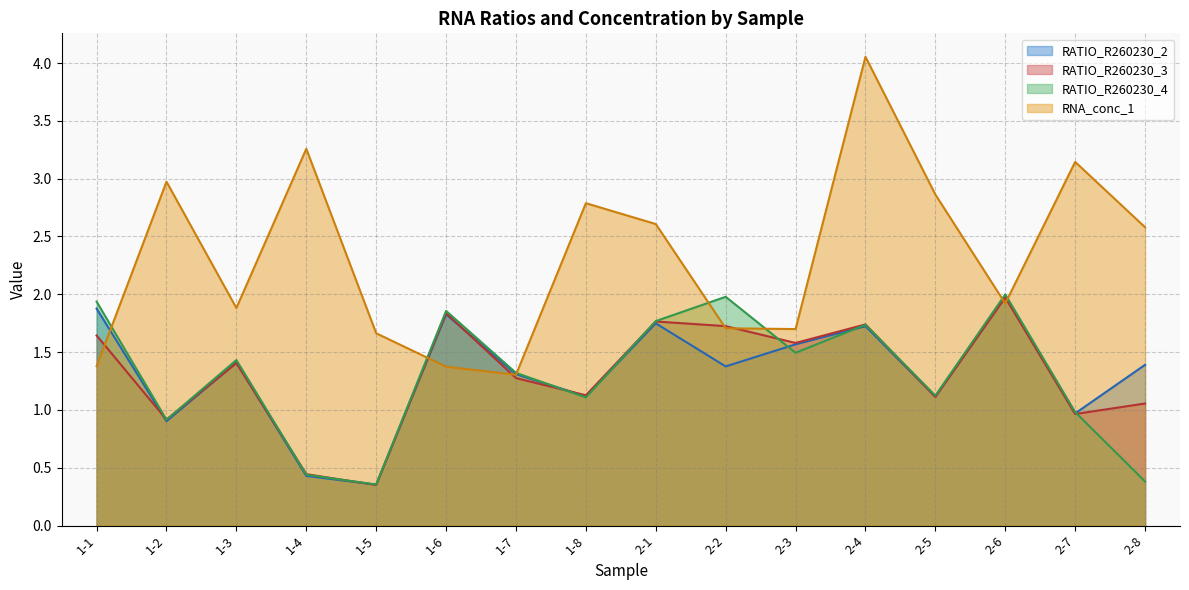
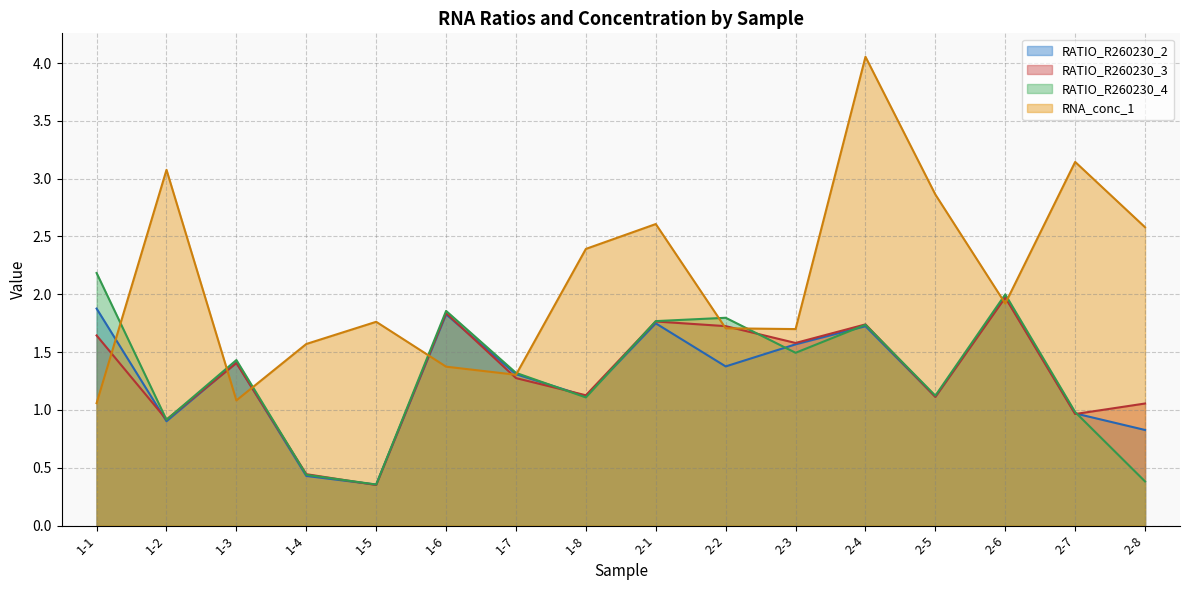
  {
    "RATIO_R260230_2": {
      "1-1": 1.88,
      "2-2": 1.38,
-     "2-8": 1.39
+     "2-8": 0.83
    },
    "RATIO_R260230_3": {
      "1-1": 1.64,
      "1-7": 1.28,
      "2-8": 1.06
    },
    "RATIO_R260230_4": {
-     "1-1": 1.94,
+     "1-1": 2.18,
      "1-3": 1.43,
-     "2-2": 1.98,
+     "2-2": 1.80,
      "2-3": 1.49,
      "2-8": 0.38
    },
    "RNA_conc_1": {
-     "1-1": 1.38,
-     "1-2": 2.97,
-     "1-3": 1.88,
-     "1-4": 3.26,
-     "1-5": 1.66,
+     "1-1": 1.06,
+     "1-2": 3.08,
+     "1-3": 1.08,
+     "1-4": 1.57,
+     "1-5": 1.76,
      "1-6": 1.37,
-     "1-8": 2.79,
+     "1-8": 2.39,
      "2-1": 2.61,
      "2-3": 1.70,
      "2-4": 4.05,
      "2-5": 2.86,
      "2-6": 1.92,
      "2-7": 3.14,
      "2-8": 2.58
    }
  }
